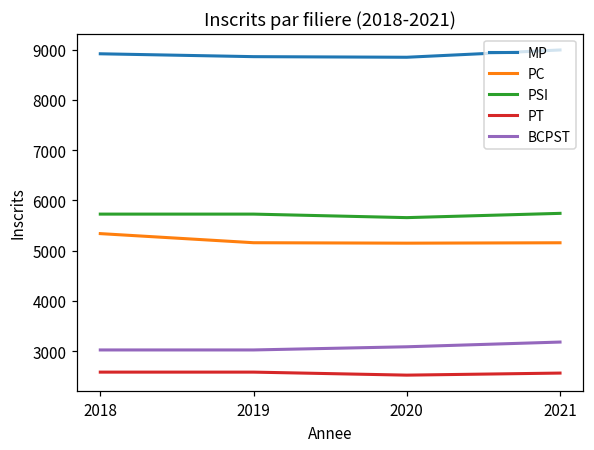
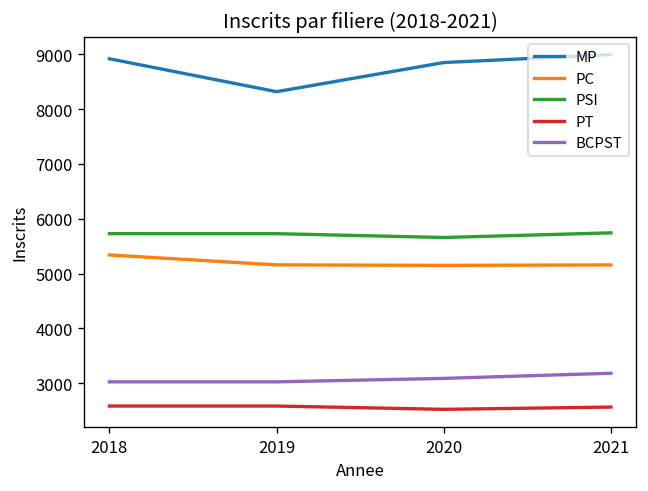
  {
    "MP": {
      "2018": 8900,
-     "2019": 8900,
+     "2019": 8300,
      "2020": 8800
    },
    "PC": {
      "2018": 5300,
      "2019": 5200,
      "2020": 5100,
      "2021": 5200
    },
    "PSI": {
      "2018": 5700,
      "2019": 5700,
      "2020": 5700,
      "2021": 5700
    },
    "PT": {
      "2018": 2600,
      "2019": 2600,
      "2020": 2500,
      "2021": 2600
    },
    "BCPST": {
      "2018": 3000,
      "2019": 3000,
      "2020": 3100,
      "2021": 3200
    }
  }
